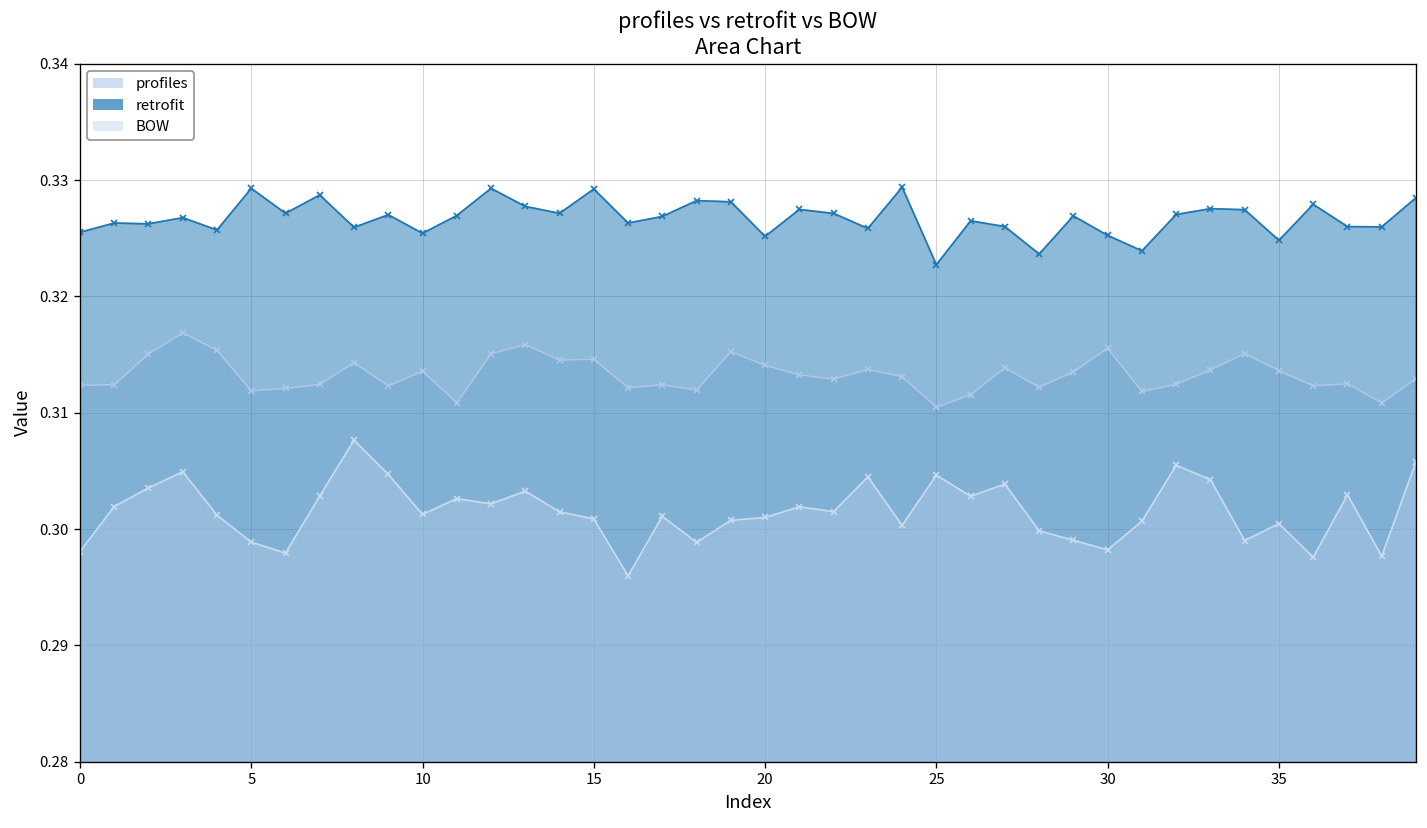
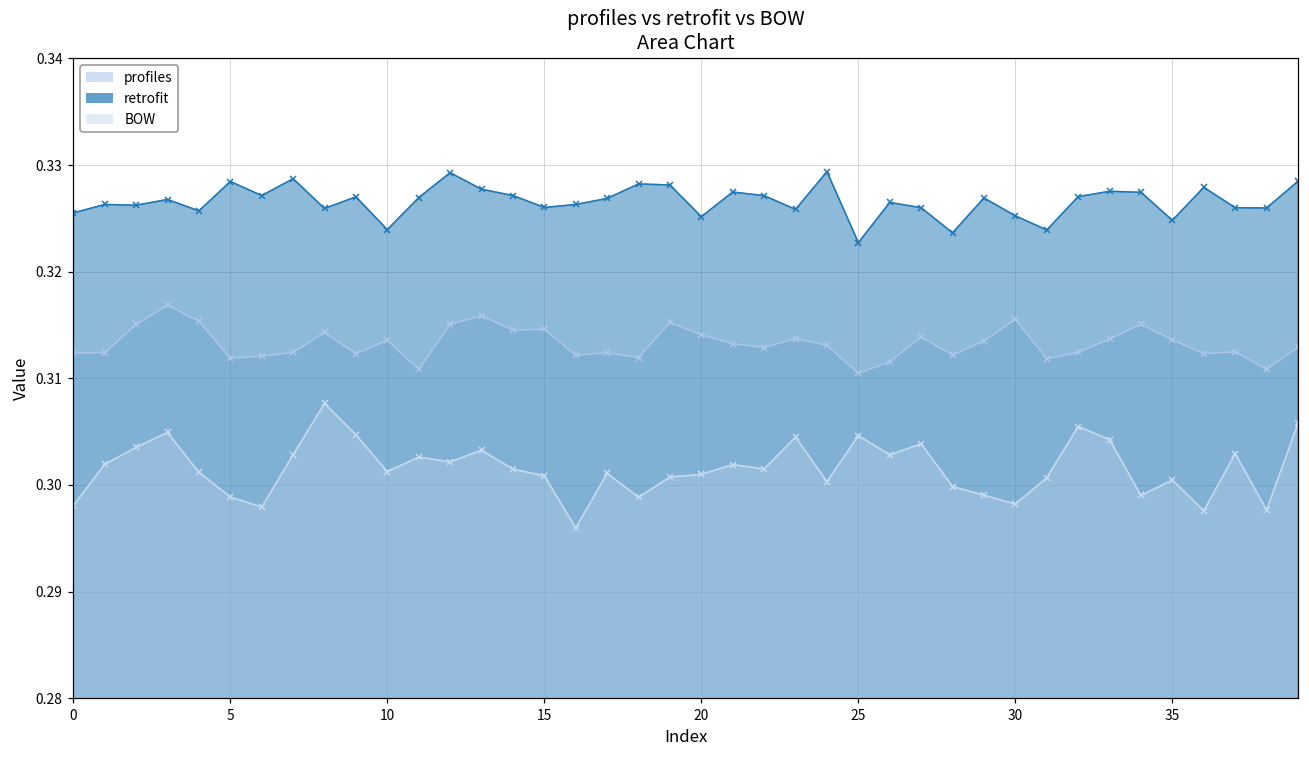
  {
    "retrofit": {
      "0": 0.326,
-     "5": 0.329,
-     "10": 0.325,
-     "15": 0.329,
+     "5": 0.328,
+     "10": 0.324,
+     "15": 0.326,
      "20": 0.325,
      "25": 0.323,
      "30": 0.325,
      "35": 0.325
    }
  }
